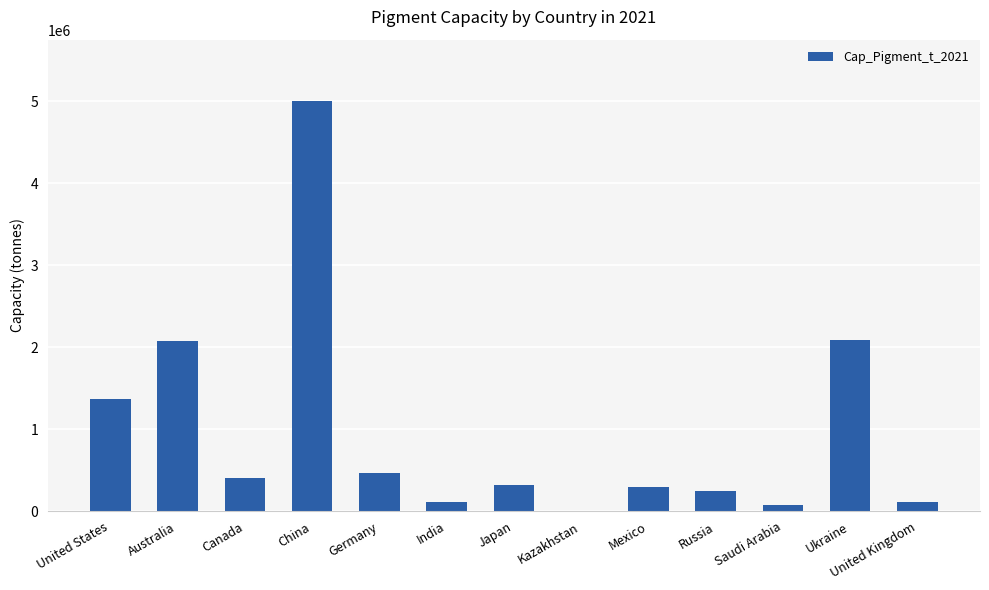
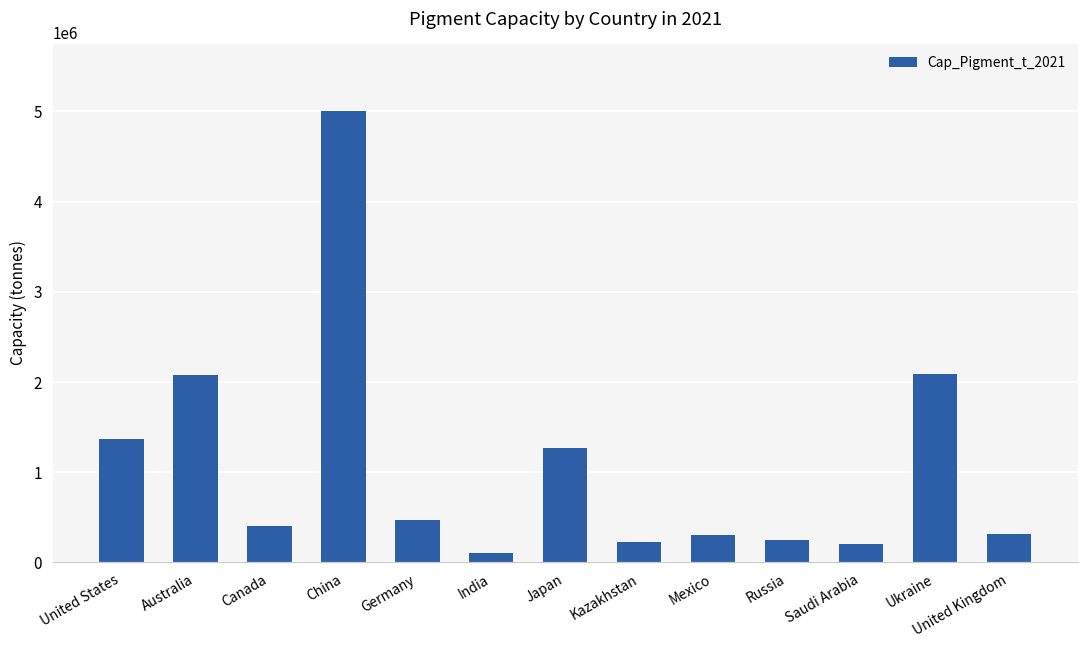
  {
    "United States": 1400000,
    "Australia": 2100000,
    "Canada": 400000,
    "China": 5000000,
    "Germany": 500000,
    "India": 100000,
-   "Japan": 300000,
-   "Kazakhstan": 0,
+   "Japan": 1300000,
+   "Kazakhstan": 200000,
    "Mexico": 300000,
    "Russia": 300000,
-   "Saudi Arabia": 100000,
+   "Saudi Arabia": 200000,
    "Ukraine": 2100000,
-   "United Kingdom": 100000
+   "United Kingdom": 300000
  }
